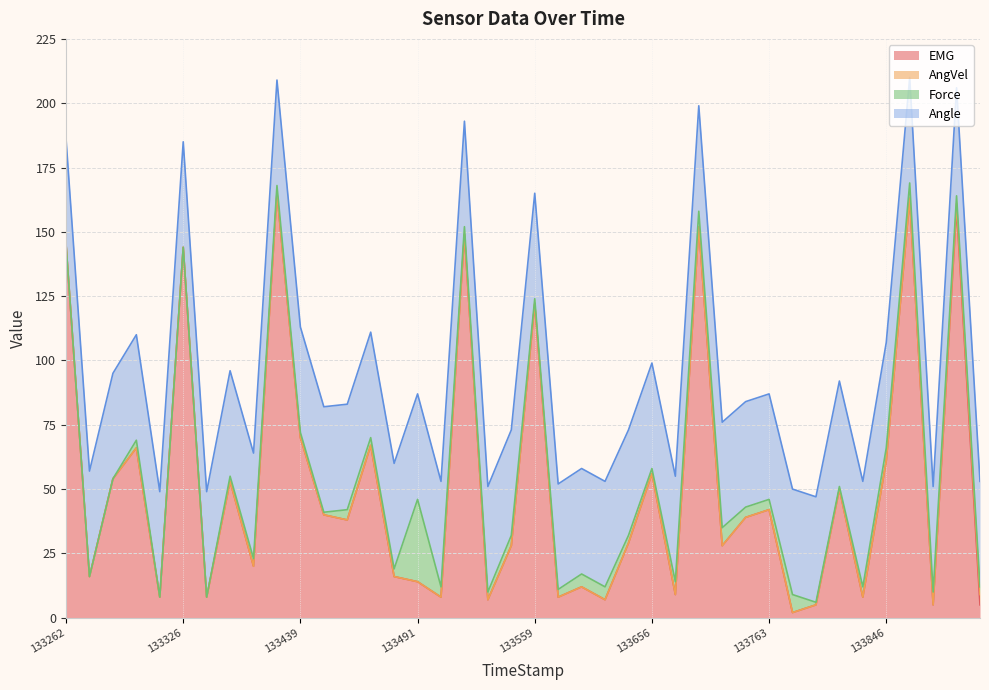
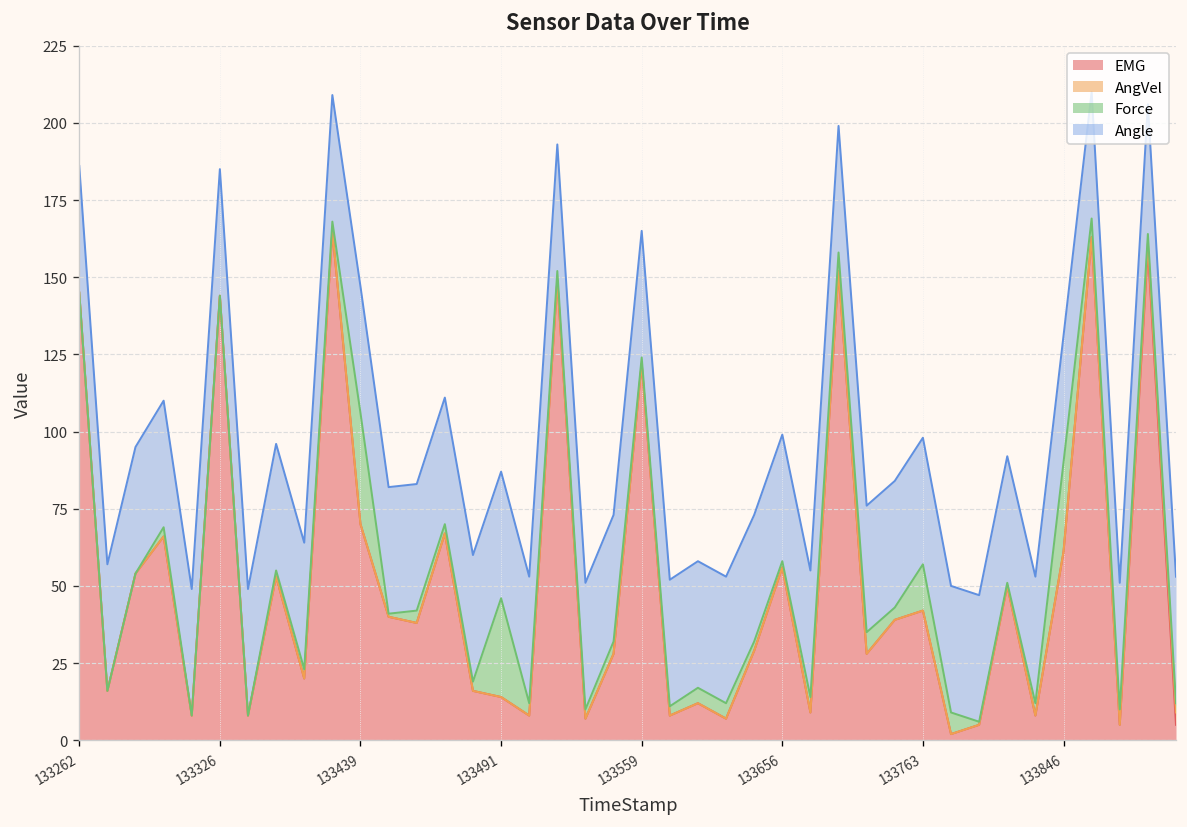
  {
    "Force": {
-     "133439": 2,
+     "133439": 36,
      "133491": 32,
      "133559": 2,
      "133656": 2,
-     "133763": 4,
-     "133846": 5
+     "133763": 15,
+     "133846": 29
    },
    "Angle": {
      "133262": 41,
      "133326": 41,
      "133439": 41,
      "133491": 41,
      "133559": 41,
      "133656": 41,
      "133763": 41,
      "133846": 41
    }
  }
